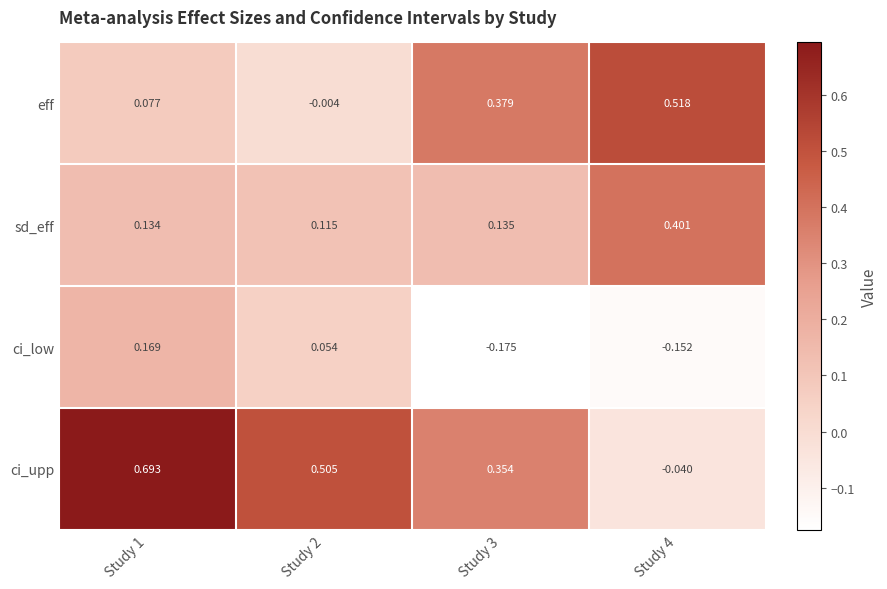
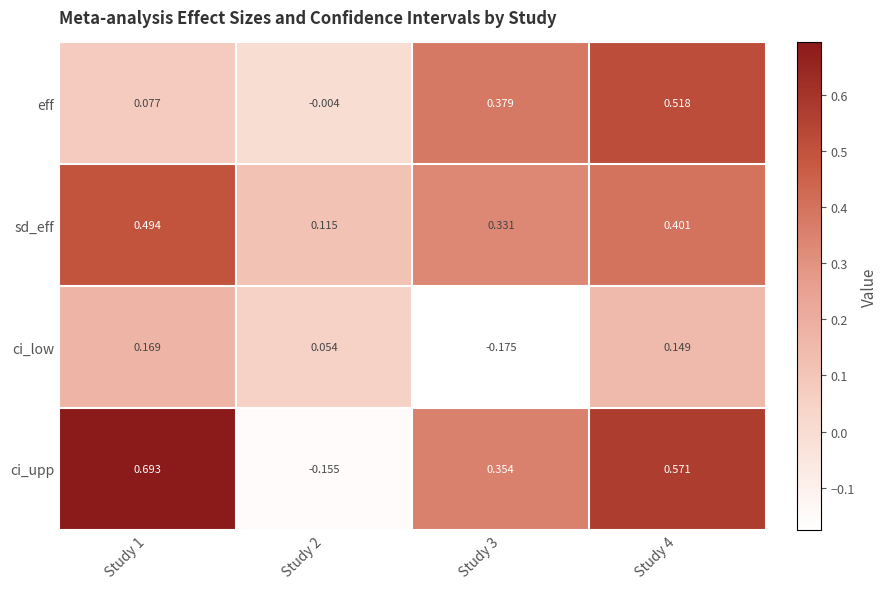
  {
    "eff": {
      "Study 1": 0.077,
      "Study 2": -0.004,
      "Study 3": 0.379,
      "Study 4": 0.518
    },
    "sd_eff": {
-     "Study 1": 0.134,
+     "Study 1": 0.494,
      "Study 2": 0.115,
-     "Study 3": 0.135,
+     "Study 3": 0.331,
      "Study 4": 0.401
    },
    "ci_low": {
      "Study 1": 0.169,
      "Study 2": 0.054,
      "Study 3": -0.175,
-     "Study 4": -0.152
+     "Study 4": 0.149
    },
    "ci_upp": {
      "Study 1": 0.693,
-     "Study 2": 0.505,
+     "Study 2": -0.155,
      "Study 3": 0.354,
-     "Study 4": -0.040
+     "Study 4": 0.571
    }
  }
